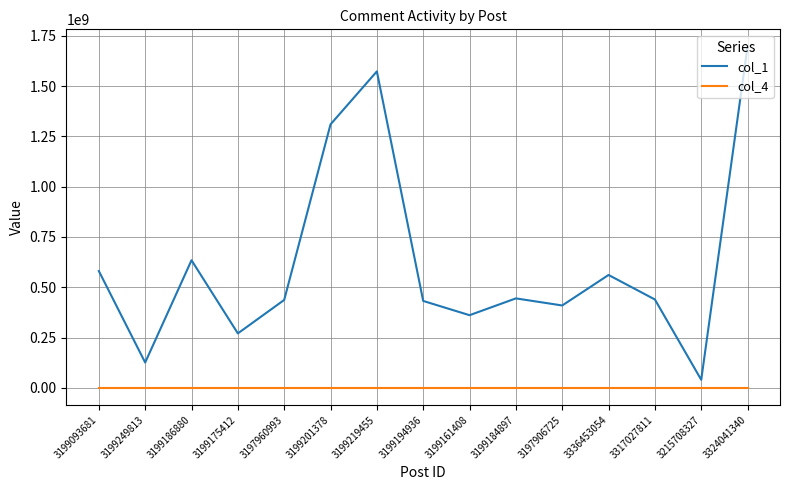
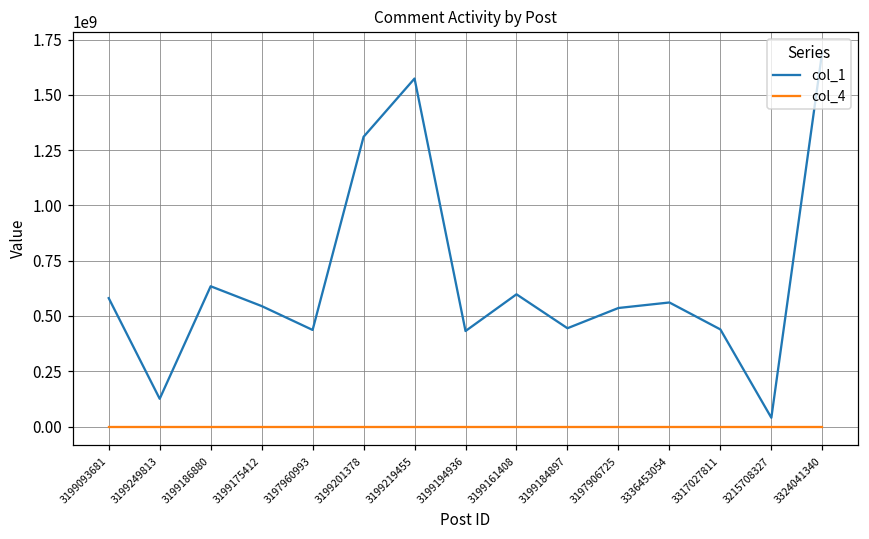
  {
    "col_1": {
      "3199093681": 580000000,
      "3199249813": 130000000,
      "3199186880": 630000000,
-     "3199175412": 270000000,
+     "3199175412": 540000000,
      "3197960993": 440000000,
      "3199201378": 1310000000,
      "3199219455": 1570000000,
      "3199194936": 430000000,
-     "3199161408": 360000000,
+     "3199161408": 600000000,
      "3199184897": 440000000,
-     "3197906725": 410000000,
+     "3197906725": 540000000,
      "3336453054": 560000000,
      "3317027811": 440000000,
      "3215708327": 40000000
    },
    "col_4": {
      "3199093681": 0,
      "3199249813": 0,
      "3199186880": 0,
      "3199175412": 0,
      "3197960993": 0,
      "3199201378": 0,
      "3199219455": 0,
      "3199194936": 0,
      "3199161408": 0,
      "3199184897": 0,
      "3197906725": 0,
      "3336453054": 0,
      "3317027811": 0,
      "3215708327": 0,
      "3324041340": 0
    }
  }
